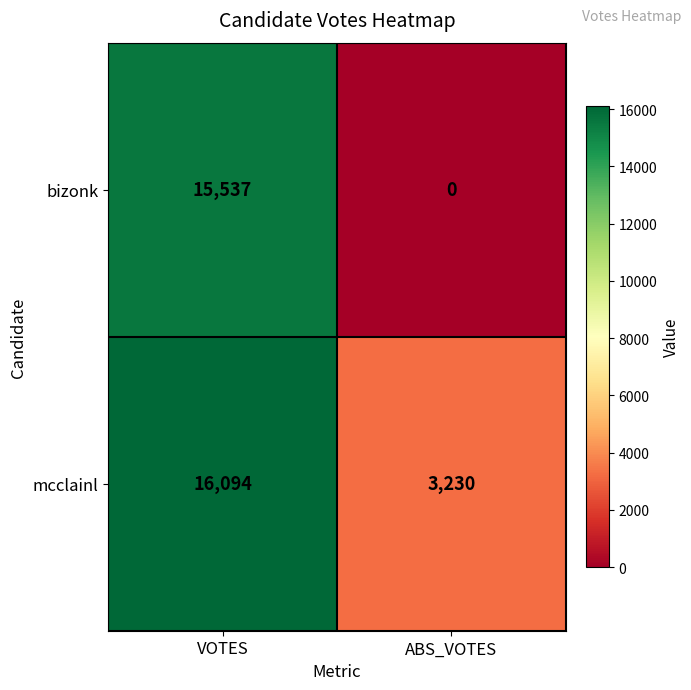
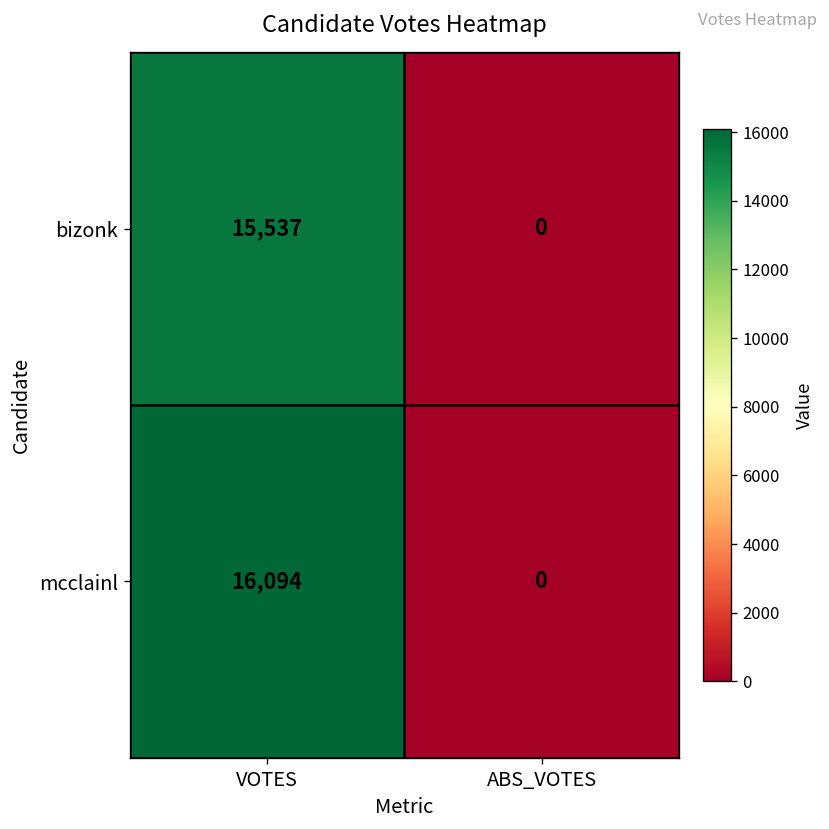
  {
    "bizonk": {
      "VOTES": "15,537",
      "ABS_VOTES": "0"
    },
    "mcclainl": {
      "VOTES": "16,094",
-     "ABS_VOTES": "3,230"
+     "ABS_VOTES": "0"
    }
  }
